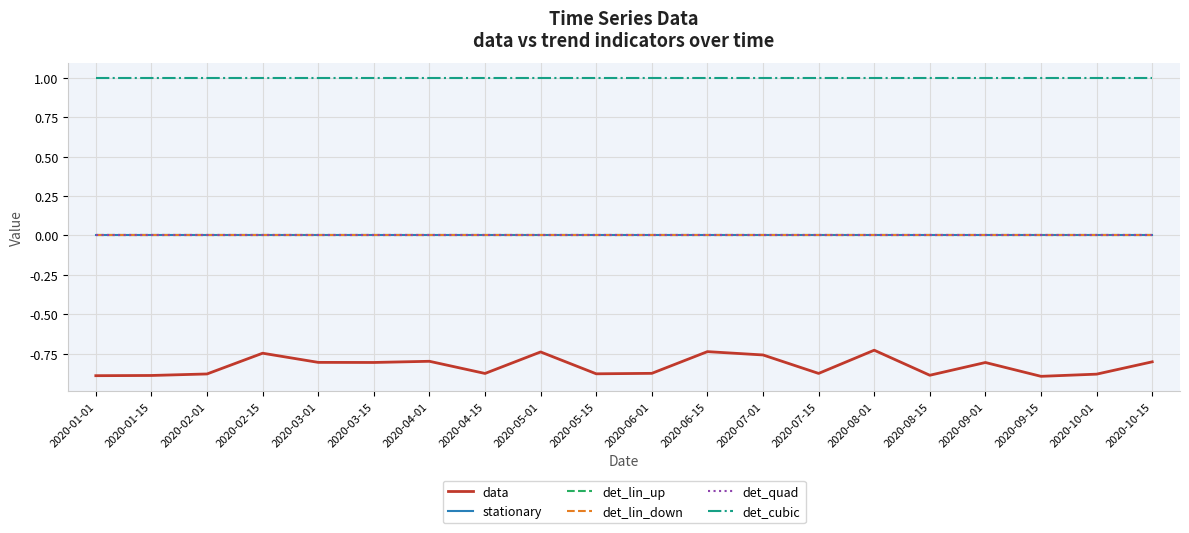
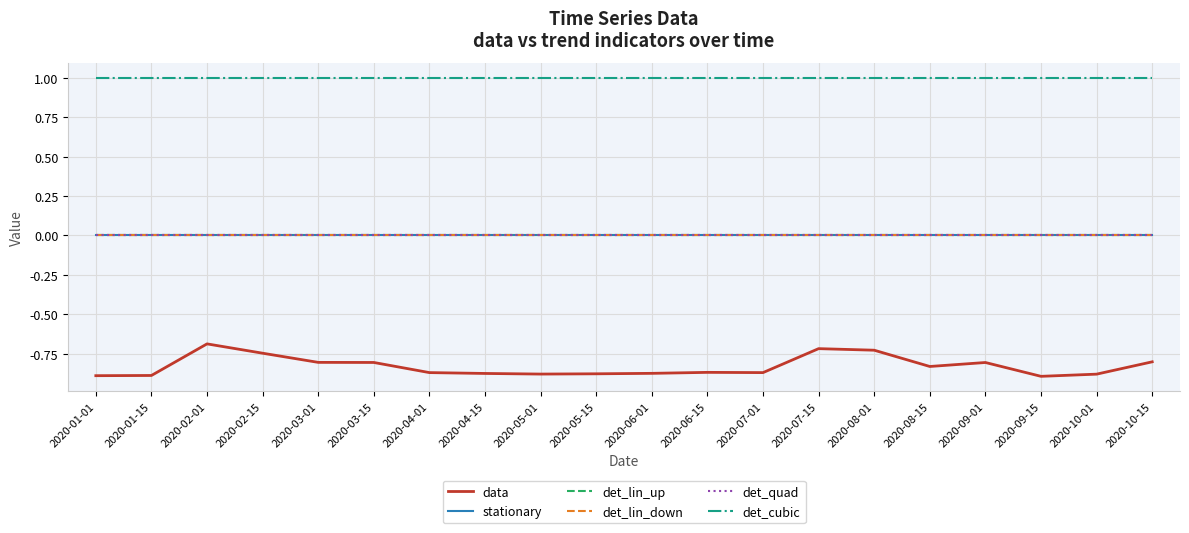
  {
    "data": {
      "2020-01-01": -0.89,
      "2020-01-15": -0.89,
-     "2020-02-01": -0.88,
+     "2020-02-01": -0.69,
      "2020-02-15": -0.75,
      "2020-03-01": -0.80,
      "2020-03-15": -0.80,
-     "2020-04-01": -0.80,
+     "2020-04-01": -0.87,
      "2020-04-15": -0.87,
-     "2020-05-01": -0.74,
+     "2020-05-01": -0.88,
      "2020-05-15": -0.88,
      "2020-06-01": -0.87,
-     "2020-06-15": -0.74,
-     "2020-07-01": -0.76,
-     "2020-07-15": -0.87,
+     "2020-06-15": -0.87,
+     "2020-07-01": -0.87,
+     "2020-07-15": -0.72,
      "2020-08-01": -0.73,
-     "2020-08-15": -0.89,
+     "2020-08-15": -0.83,
      "2020-09-01": -0.80,
      "2020-09-15": -0.89,
      "2020-10-01": -0.88,
      "2020-10-15": -0.80
    },
    "det_quad": {
      "2020-01-01": 0.00,
      "2020-01-15": 0.00,
      "2020-02-01": 0.00,
      "2020-02-15": 0.00,
      "2020-03-01": 0.00,
      "2020-03-15": 0.00,
      "2020-04-01": 0.00,
      "2020-04-15": 0.00,
      "2020-05-01": 0.00,
      "2020-05-15": 0.00,
      "2020-06-01": 0.00,
      "2020-06-15": 0.00,
      "2020-07-01": 0.00,
      "2020-07-15": 0.00,
      "2020-08-01": 0.00,
      "2020-08-15": 0.00,
      "2020-09-01": 0.00,
      "2020-09-15": 0.00,
      "2020-10-01": 0.00,
      "2020-10-15": 0.00
    },
    "det_cubic": {
      "2020-01-01": 1.00,
      "2020-01-15": 1.00,
      "2020-02-01": 1.00,
      "2020-02-15": 1.00,
      "2020-03-01": 1.00,
      "2020-03-15": 1.00,
      "2020-04-01": 1.00,
      "2020-04-15": 1.00,
      "2020-05-01": 1.00,
      "2020-05-15": 1.00,
      "2020-06-01": 1.00,
      "2020-06-15": 1.00,
      "2020-07-01": 1.00,
      "2020-07-15": 1.00,
      "2020-08-01": 1.00,
      "2020-08-15": 1.00,
      "2020-09-01": 1.00,
      "2020-09-15": 1.00,
      "2020-10-01": 1.00,
      "2020-10-15": 1.00
    }
  }
